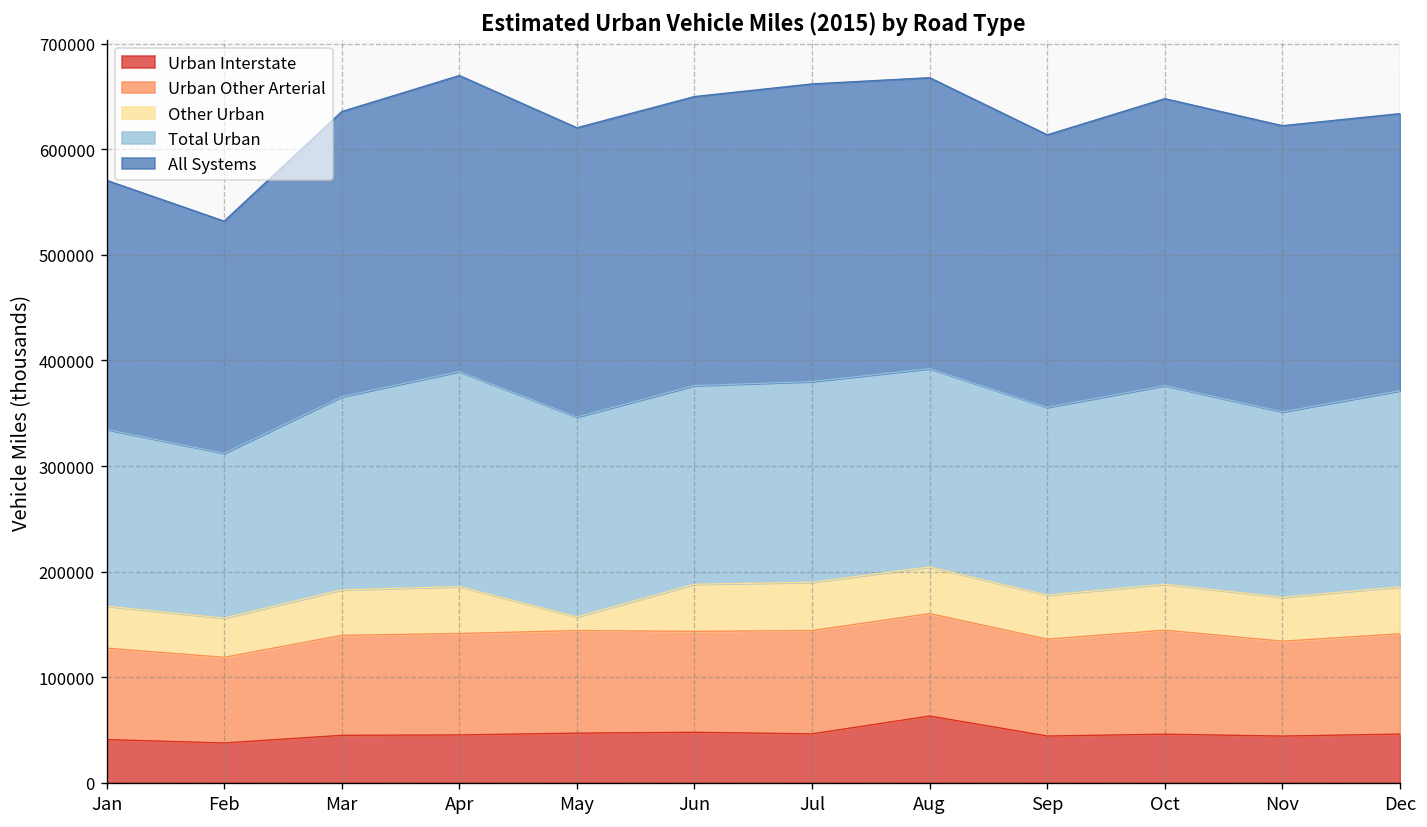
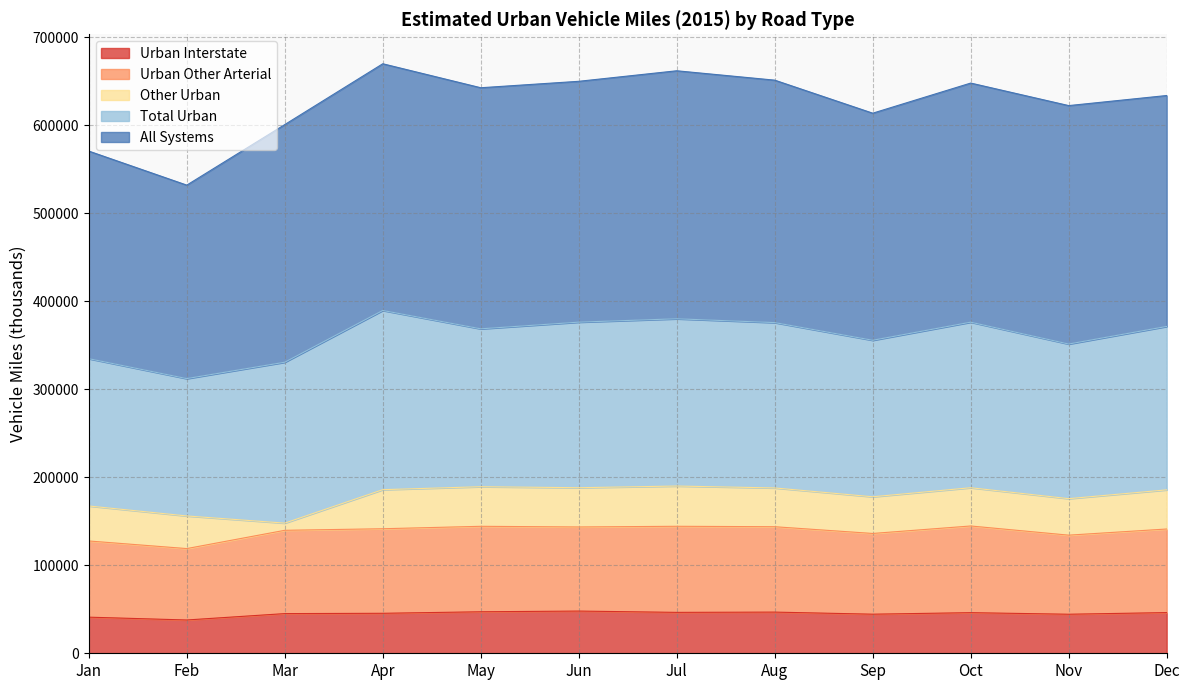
  {
    "Urban Interstate": {
      "Jan": 40000,
      "Feb": 40000,
      "Mar": 50000,
      "Apr": 50000,
      "May": 50000,
      "Jun": 50000,
      "Jul": 50000,
-     "Aug": 60000,
+     "Aug": 50000,
      "Sep": 40000,
      "Oct": 50000,
      "Nov": 40000,
      "Dec": 50000
    },
    "Urban Other Arterial": {
      "Jan": 90000,
      "Feb": 80000,
      "Mar": 90000,
      "Apr": 100000,
      "May": 100000,
      "Jun": 100000,
      "Jul": 100000,
      "Aug": 100000,
      "Sep": 90000,
      "Oct": 100000,
      "Nov": 90000,
      "Dec": 90000
    },
    "Other Urban": {
      "Jan": 40000,
      "Feb": 40000,
-     "Mar": 40000,
+     "Mar": 10000,
      "Apr": 40000,
-     "May": 10000,
+     "May": 40000,
      "Jun": 40000,
      "Jul": 50000,
      "Aug": 40000,
      "Sep": 40000,
      "Oct": 40000,
      "Nov": 40000,
      "Dec": 40000
    },
    "Total Urban": {
      "Jan": 170000,
      "Feb": 160000,
      "Mar": 180000,
      "Apr": 200000,
-     "May": 190000,
+     "May": 180000,
      "Jun": 190000,
      "Jul": 190000,
      "Aug": 190000,
      "Sep": 180000,
      "Oct": 190000,
      "Nov": 180000,
      "Dec": 190000
    },
    "All Systems": {
      "Jan": 240000,
      "Feb": 220000,
      "Mar": 270000,
      "Apr": 280000,
      "May": 270000,
      "Jun": 270000,
      "Jul": 280000,
      "Aug": 280000,
      "Sep": 260000,
      "Oct": 270000,
      "Nov": 270000,
      "Dec": 260000
    }
  }
